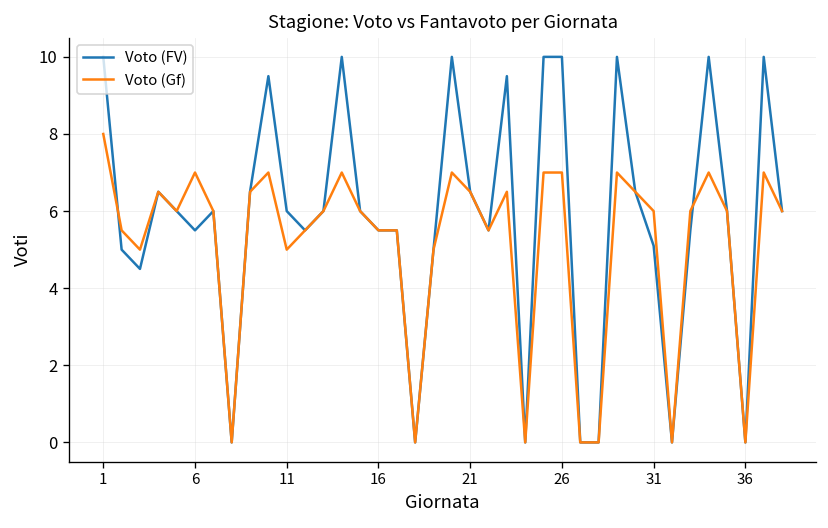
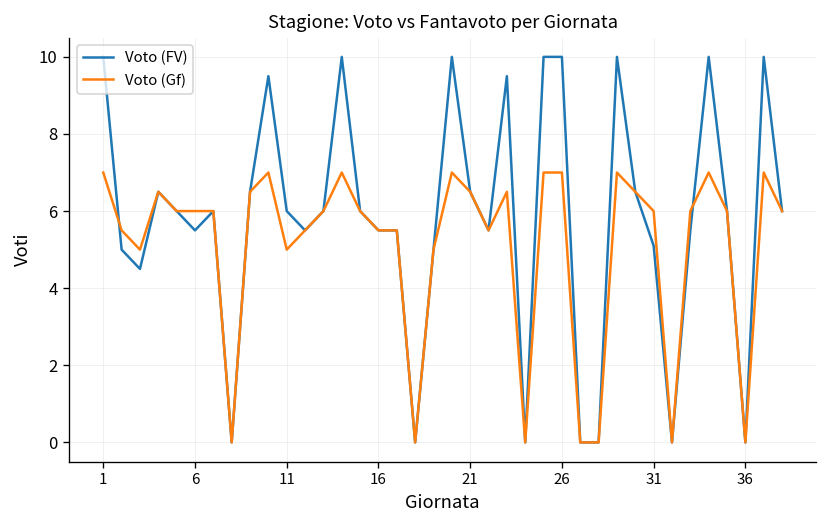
  {
    "Voto (FV)": {
      "6": 5.5,
      "11": 6,
      "26": 10,
      "31": 5.1
    },
    "Voto (Gf)": {
-     "1": 8,
-     "6": 7,
+     "1": 7,
+     "6": 6,
      "11": 5,
      "26": 7,
      "31": 6
    }
  }
